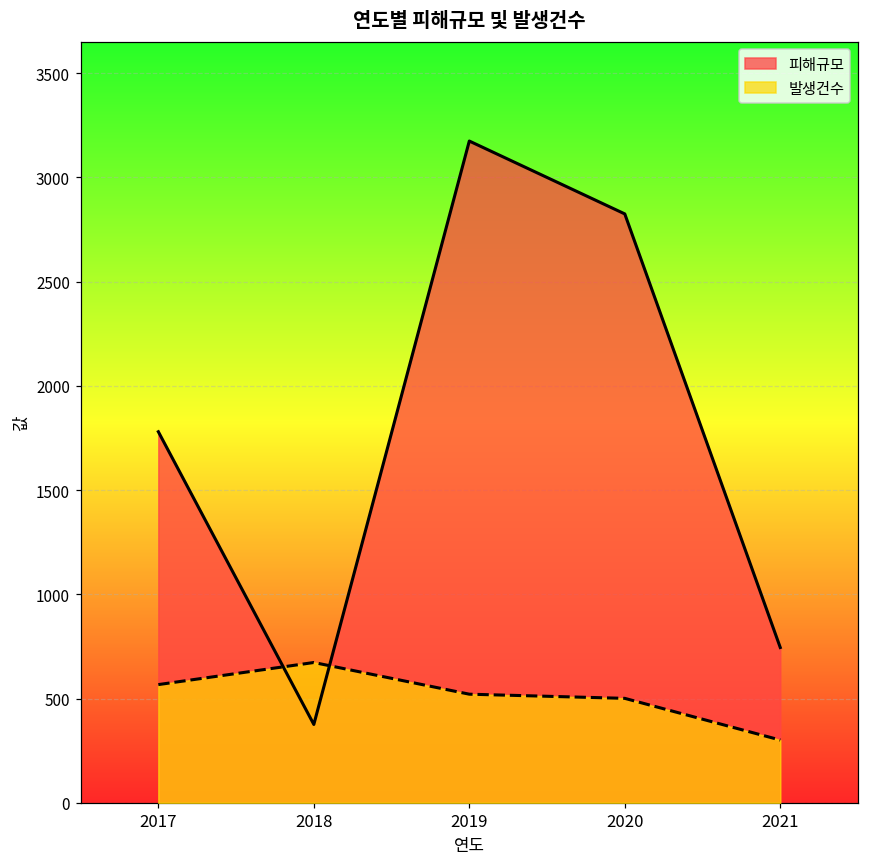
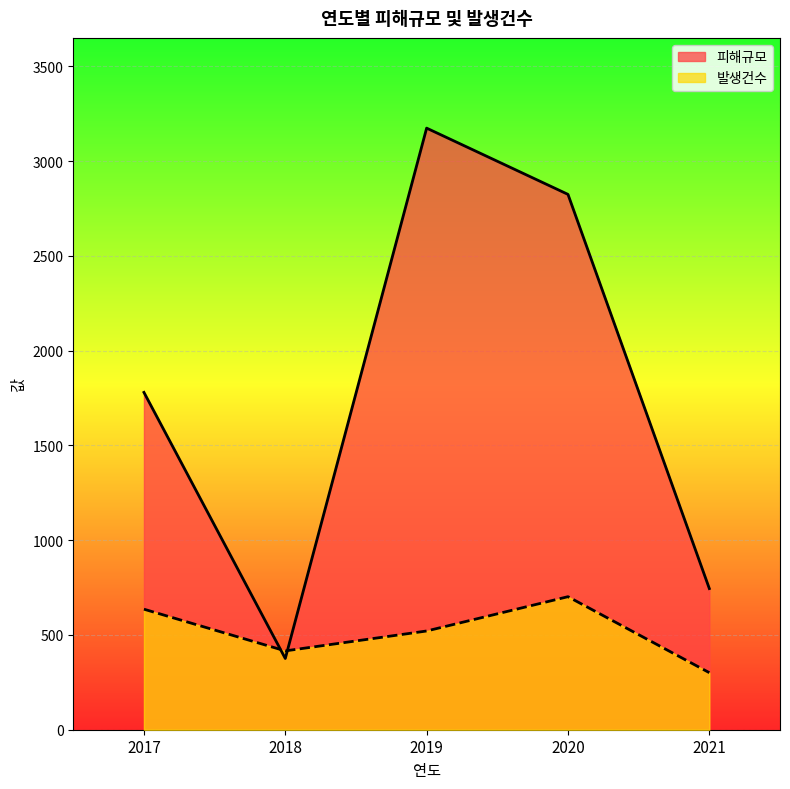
  {
    "피해규모": {
      "2017": 1780,
      "2018": 380,
      "2019": 3170,
      "2020": 2820,
      "2021": 740
    },
    "발생건수": {
-     "2017": 570,
-     "2018": 670,
+     "2017": 640,
+     "2018": 420,
      "2019": 520,
-     "2020": 500,
+     "2020": 700,
      "2021": 300
    }
  }
